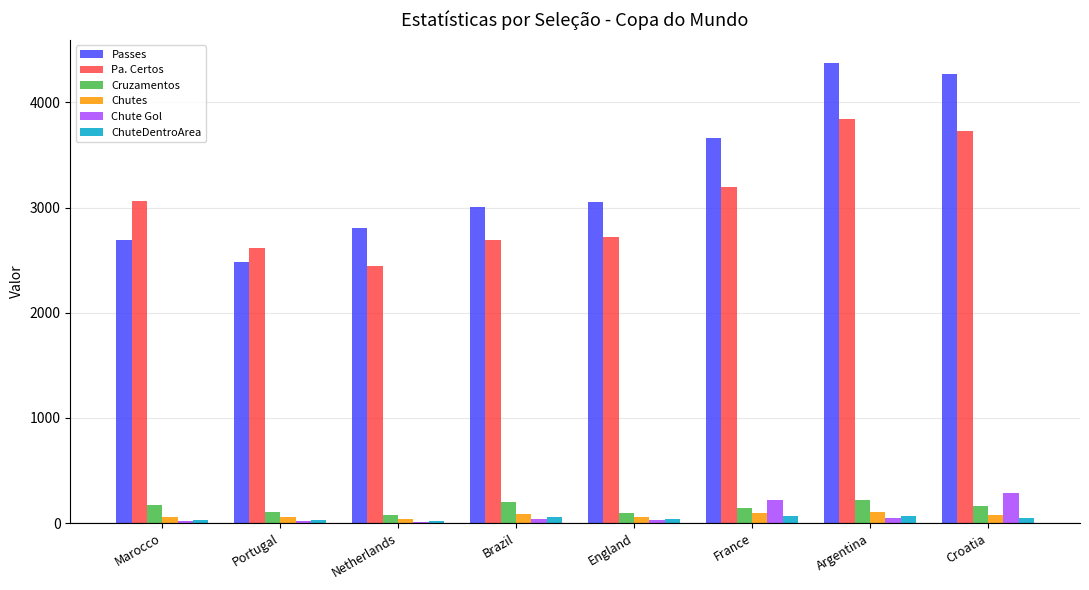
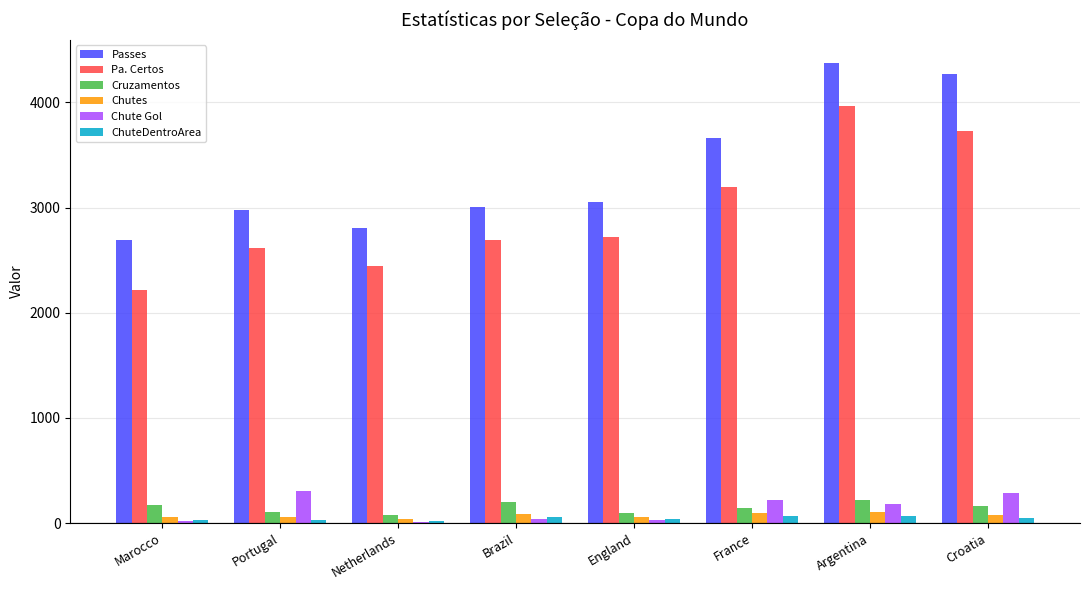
  {
    "Passes": {
      "Marocco": 2690,
-     "Portugal": 2480,
+     "Portugal": 2980,
      "Netherlands": 2800,
      "Brazil": 3010,
      "England": 3050,
      "France": 3660,
      "Argentina": 4380,
      "Croatia": 4270
    },
    "Pa. Certos": {
-     "Marocco": 3060,
+     "Marocco": 2220,
      "Portugal": 2620,
      "Netherlands": 2440,
      "Brazil": 2700,
      "England": 2720,
      "France": 3190,
-     "Argentina": 3840,
+     "Argentina": 3960,
      "Croatia": 3720
    },
    "Cruzamentos": {
      "Marocco": 170,
      "Portugal": 100,
      "Netherlands": 80,
      "Brazil": 200,
      "England": 90,
      "France": 150,
      "Argentina": 220,
      "Croatia": 160
    },
    "Chutes": {
      "Marocco": 60,
      "Portugal": 60,
      "Netherlands": 40,
      "Brazil": 90,
      "England": 60,
      "France": 100,
      "Argentina": 100,
      "Croatia": 80
    },
    "Chute Gol": {
-     "Portugal": 30,
+     "Portugal": 310,
      "Brazil": 40,
      "England": 30,
      "France": 220,
-     "Argentina": 50,
+     "Argentina": 190,
      "Croatia": 290
    },
    "ChuteDentroArea": {
      "Marocco": 30,
      "Portugal": 30,
      "Netherlands": 30,
      "Brazil": 60,
      "England": 40,
      "France": 70,
      "Argentina": 70,
      "Croatia": 50
    }
  }
